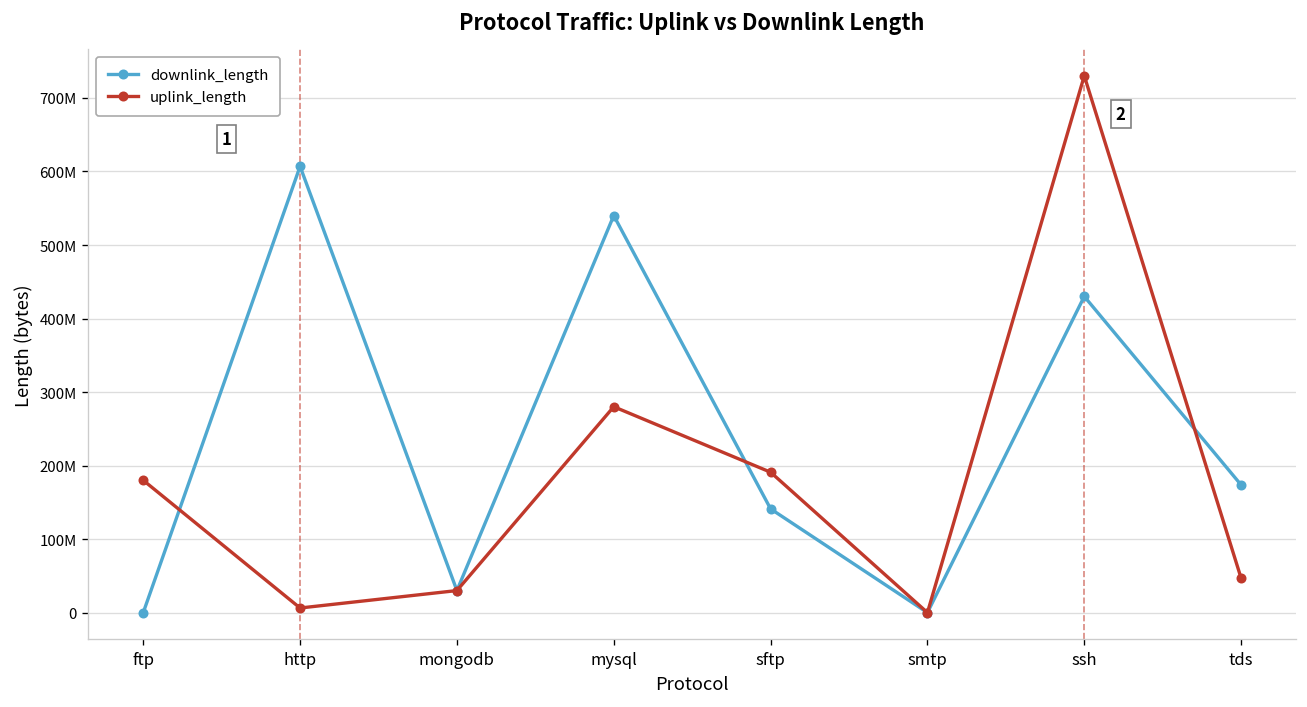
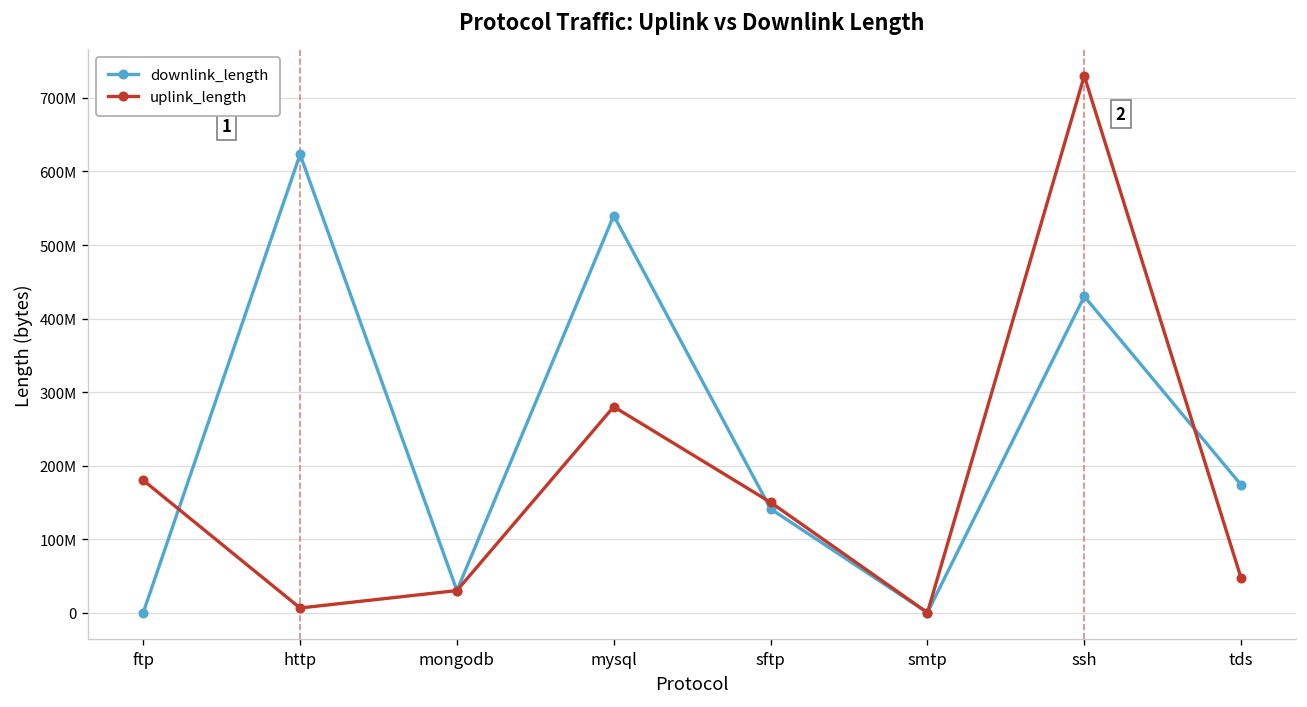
  {
    "downlink_length": {
      "ftp": 0,
-     "http": 610000000,
+     "http": 620000000,
      "mysql": 540000000,
      "sftp": 140000000,
      "ssh": 430000000,
      "tds": 170000000
    },
    "uplink_length": {
      "ftp": 180000000,
      "http": 10000000,
      "mysql": 280000000,
-     "sftp": 190000000,
+     "sftp": 150000000,
      "ssh": 730000000,
      "tds": 50000000
    }
  }
